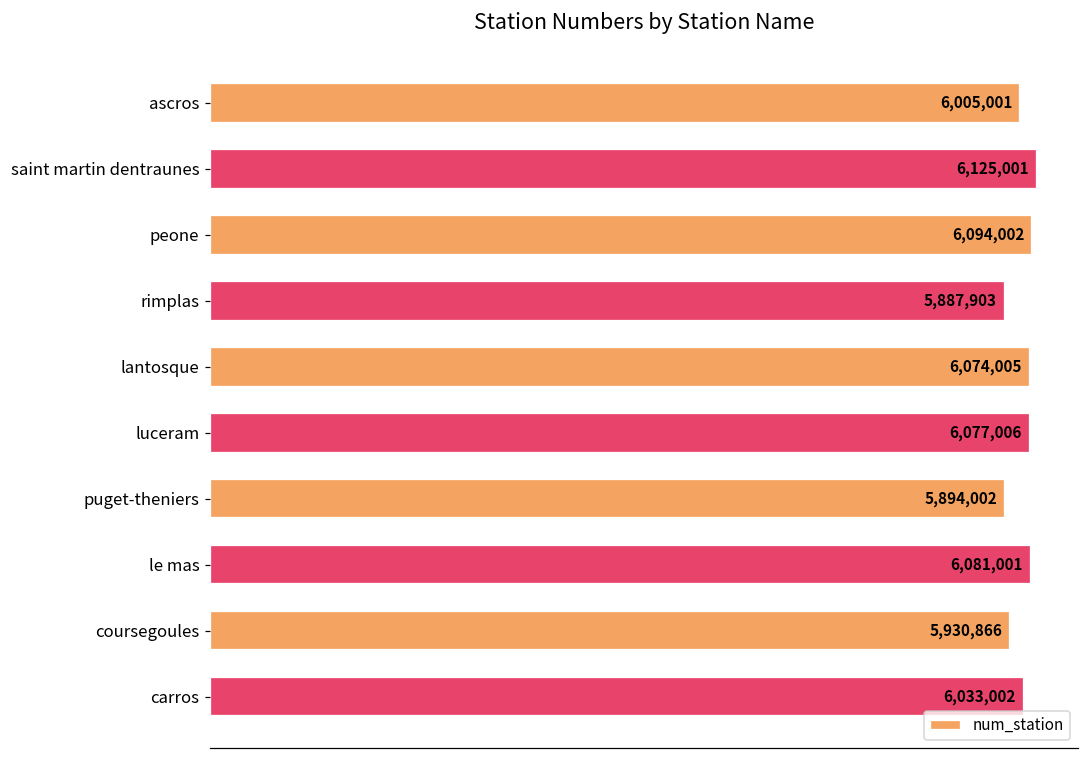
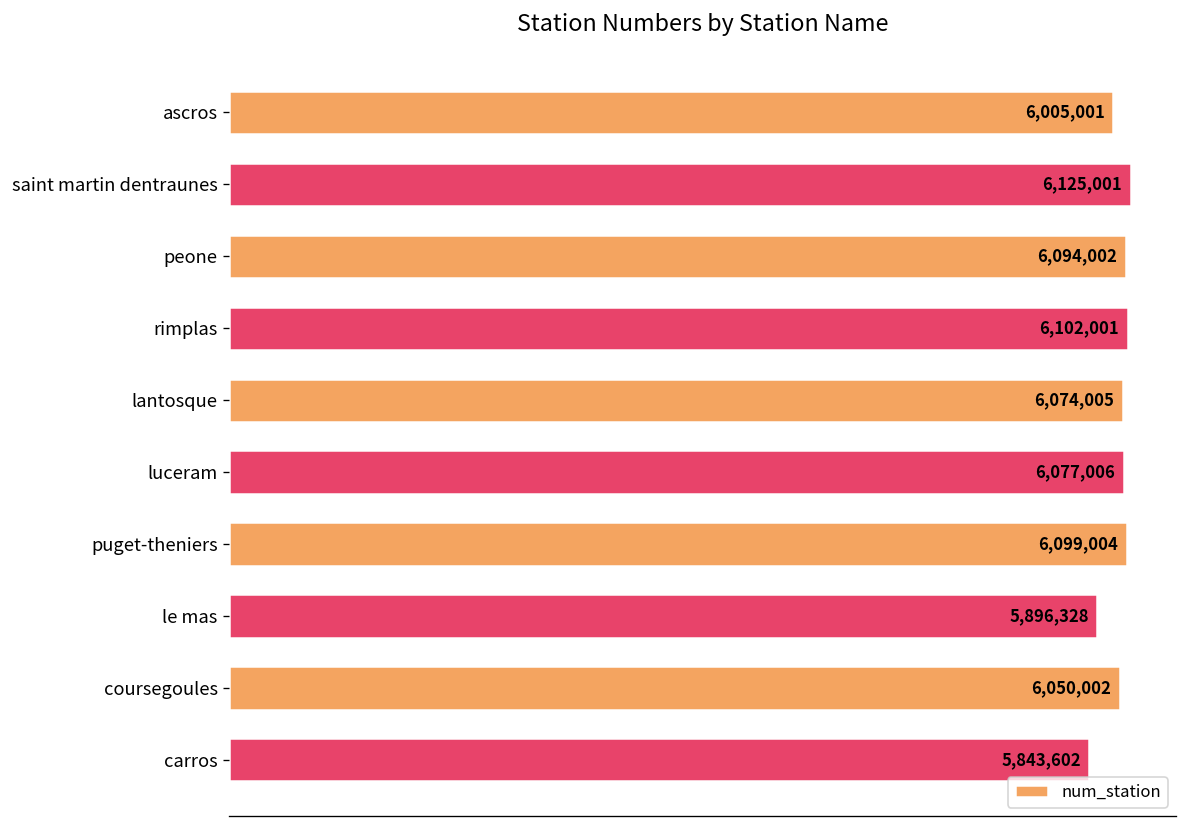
  {
    "ascros": "6,005,001",
    "saint martin dentraunes": "6,125,001",
    "peone": "6,094,002",
-   "rimplas": "5,887,903",
+   "rimplas": "6,102,001",
    "lantosque": "6,074,005",
    "luceram": "6,077,006",
-   "puget-theniers": "5,894,002",
-   "le mas": "6,081,001",
-   "coursegoules": "5,930,866",
-   "carros": "6,033,002"
+   "puget-theniers": "6,099,004",
+   "le mas": "5,896,328",
+   "coursegoules": "6,050,002",
+   "carros": "5,843,602"
  }
